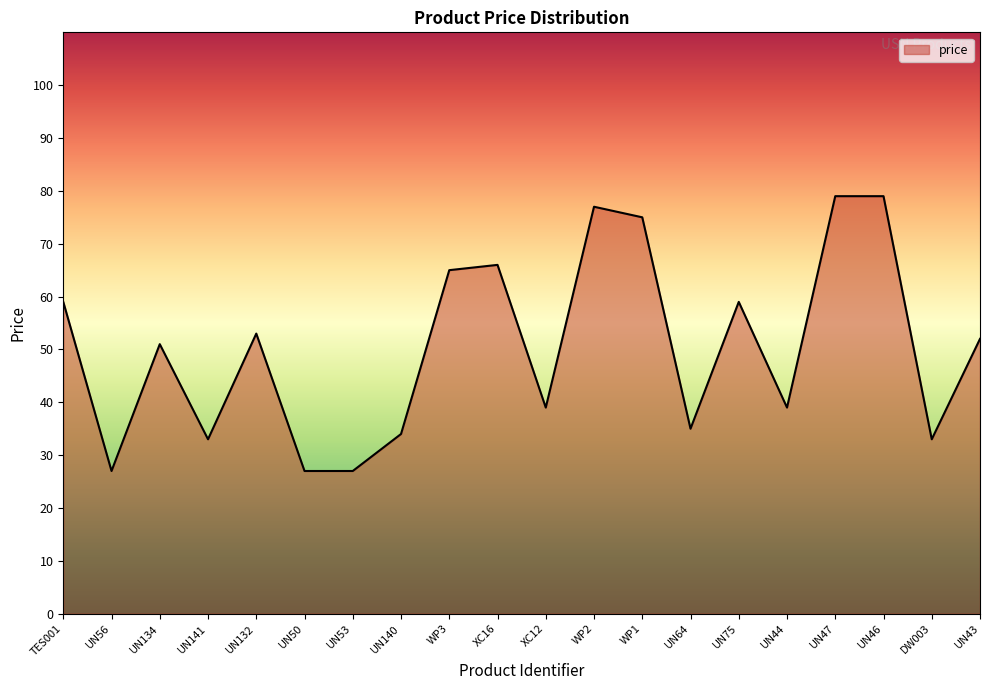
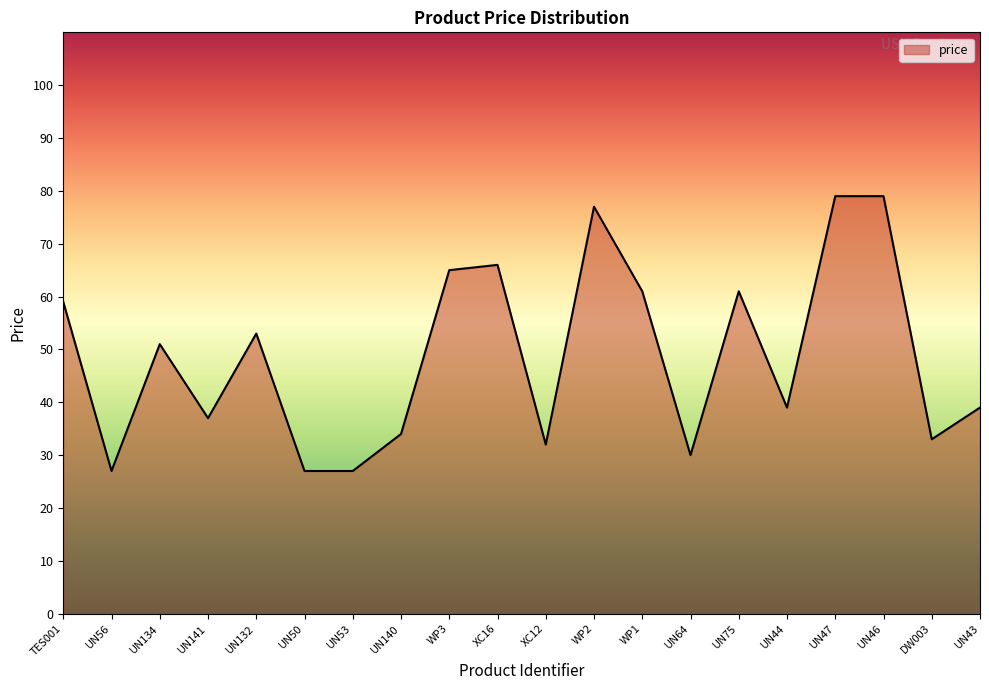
  {
    "TES001": 59,
    "UN56": 27,
    "UN134": 51,
-   "UN141": 33,
+   "UN141": 37,
    "UN132": 53,
    "UN50": 27,
    "UN53": 27,
    "UN140": 34,
    "WP3": 65,
    "XC16": 66,
-   "XC12": 39,
+   "XC12": 32,
    "WP2": 77,
-   "WP1": 75,
-   "UN64": 35,
-   "UN75": 59,
+   "WP1": 61,
+   "UN64": 30,
+   "UN75": 61,
    "UN44": 39,
    "UN47": 79,
    "UN46": 79,
    "DW003": 33,
-   "UN43": 52
+   "UN43": 39
  }
